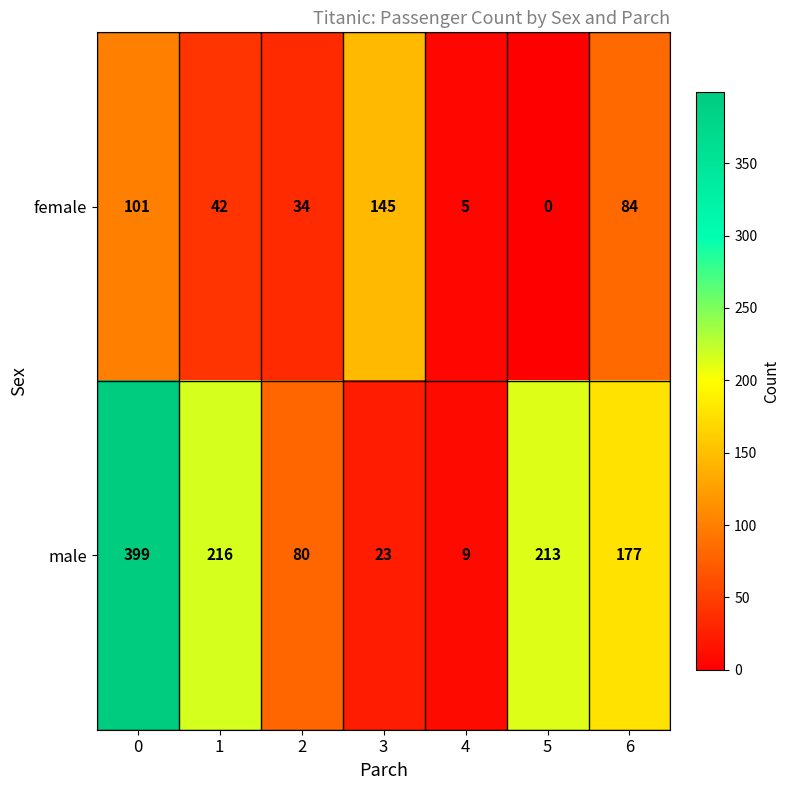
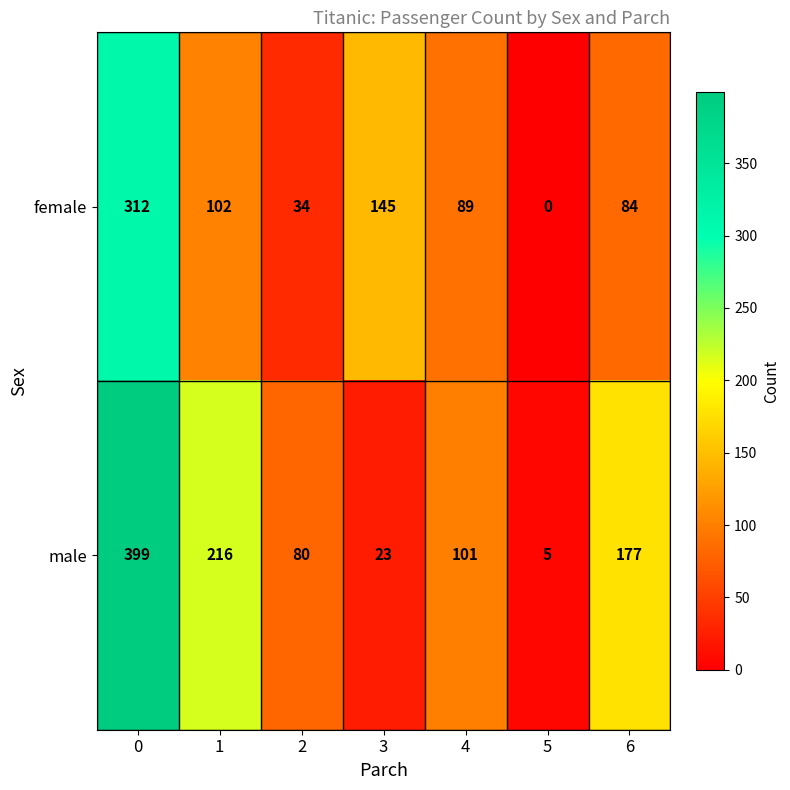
  {
    "female": {
-     "0": 101,
-     "1": 42,
+     "0": 312,
+     "1": 102,
      "2": 34,
      "3": 145,
-     "4": 5,
+     "4": 89,
      "5": 0,
      "6": 84
    },
    "male": {
      "0": 399,
      "1": 216,
      "2": 80,
      "3": 23,
-     "4": 9,
-     "5": 213,
+     "4": 101,
+     "5": 5,
      "6": 177
    }
  }
